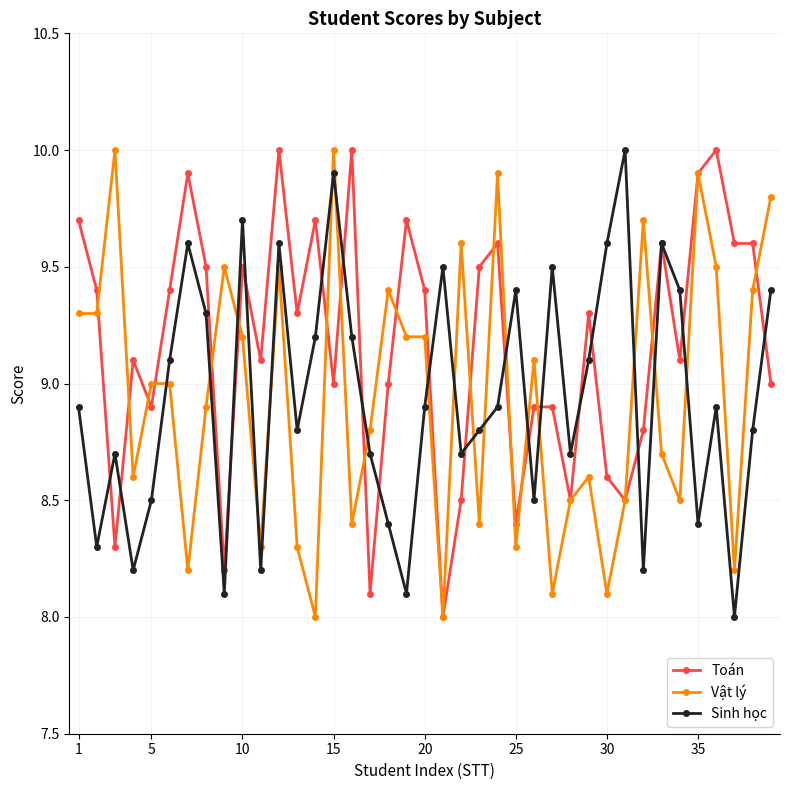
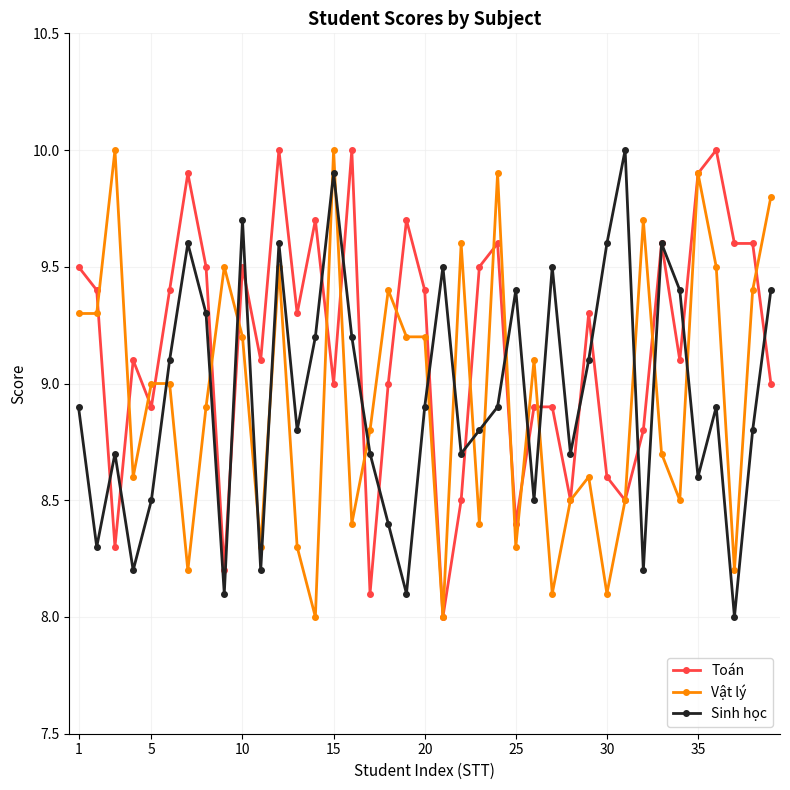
  {
    "Toán": {
-     "1": 9.7,
+     "1": 9.5,
      "5": 8.9,
      "10": 9.5,
      "15": 9.0,
      "20": 9.4,
      "25": 8.4,
      "30": 8.6
    },
    "Vật lý": {
      "1": 9.3,
      "5": 9.0,
      "10": 9.2,
      "15": 10.0,
      "20": 9.2,
      "25": 8.3,
      "30": 8.1
    },
    "Sinh học": {
      "1": 8.9,
      "5": 8.5,
      "10": 9.7,
      "15": 9.9,
      "20": 8.9,
      "25": 9.4,
      "30": 9.6,
-     "35": 8.4
+     "35": 8.6
    }
  }
